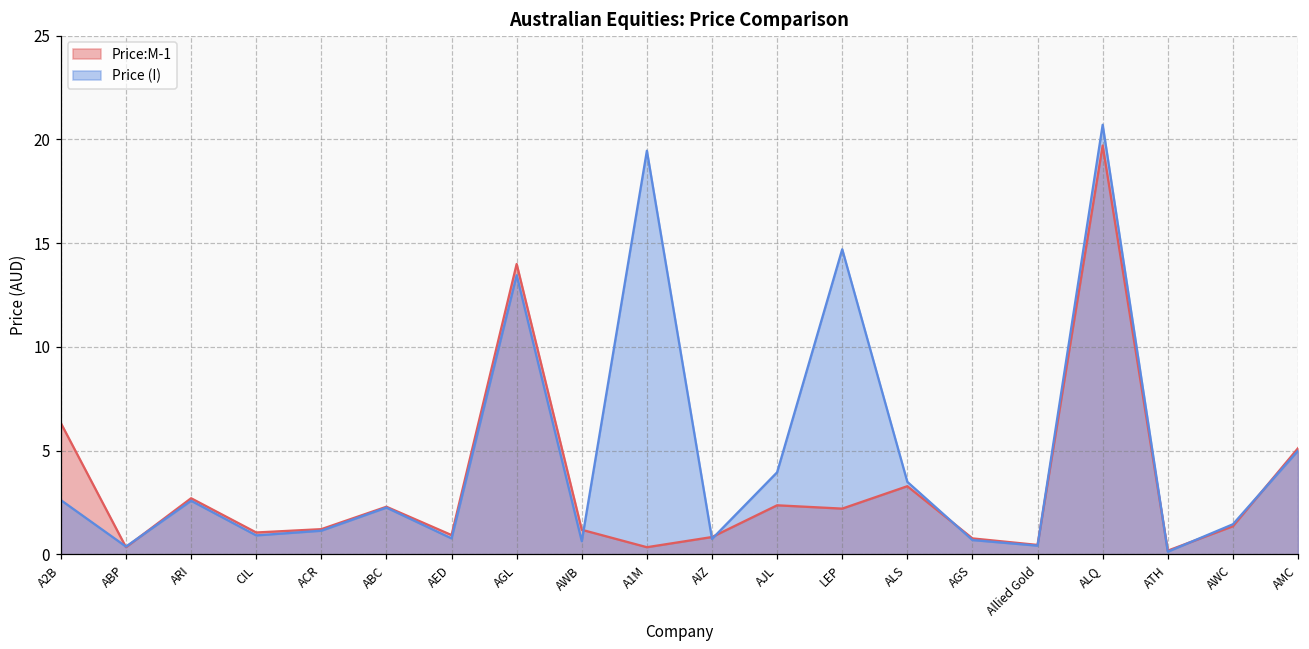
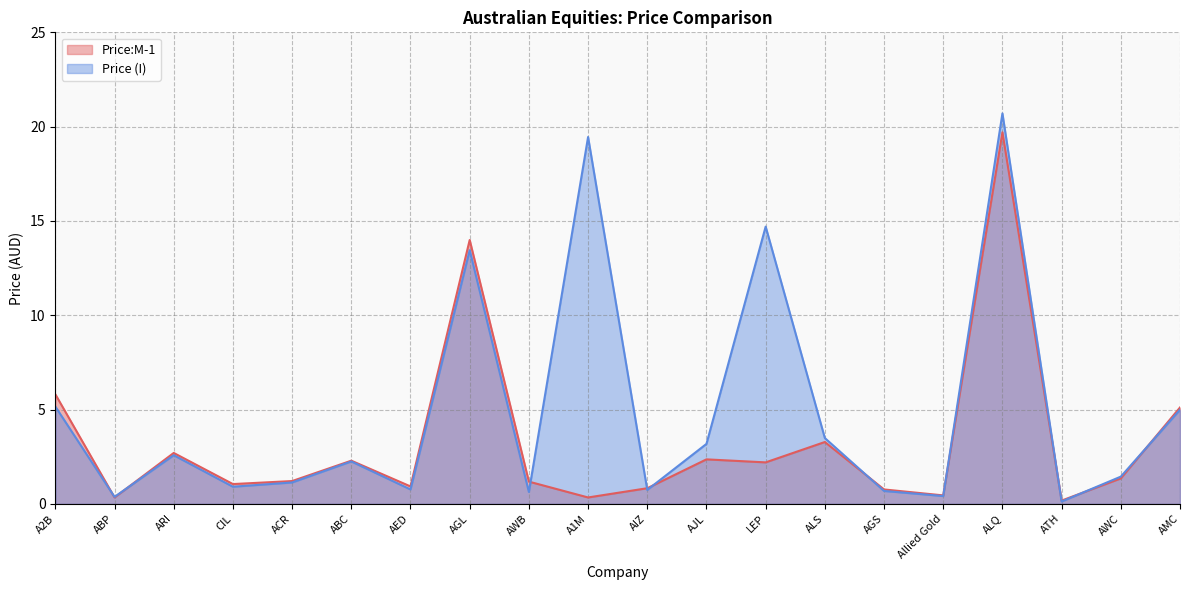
  {
    "Price:M-1": {
-     "A2B": 6.3,
+     "A2B": 5.8,
      "CIL": 1.1,
      "AED": 0.9,
      "AGL": 14.0,
      "AWB": 1.2,
      "A1M": 0.3,
      "AJL": 2.4,
      "LEP": 2.2,
      "ALS": 3.3,
      "ALQ": 19.7
    },
    "Price (I)": {
-     "A2B": 2.6,
+     "A2B": 5.2,
      "CIL": 0.9,
      "AED": 0.8,
      "AGL": 13.5,
      "AWB": 0.6,
      "A1M": 19.5,
-     "AJL": 4.0,
+     "AJL": 3.2,
      "LEP": 14.7,
      "ALS": 3.5,
      "ALQ": 20.7
    }
  }
